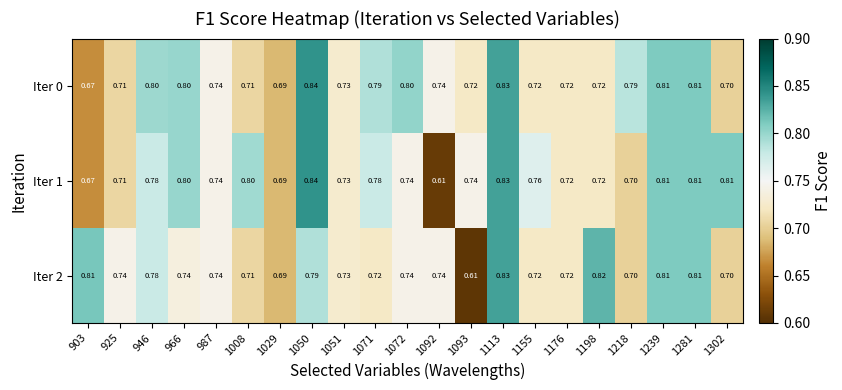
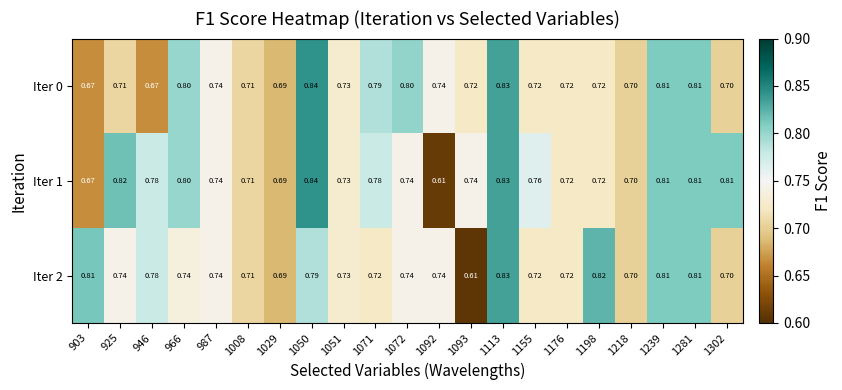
  {
    "Iter 0": {
      "903": 0.67,
      "925": 0.71,
-     "946": 0.80,
+     "946": 0.67,
      "966": 0.80,
      "987": 0.74,
      "1008": 0.71,
      "1029": 0.69,
      "1050": 0.84,
      "1051": 0.73,
      "1071": 0.79,
      "1072": 0.80,
      "1092": 0.74,
      "1093": 0.72,
      "1113": 0.83,
      "1155": 0.72,
      "1176": 0.72,
      "1198": 0.72,
-     "1218": 0.79,
+     "1218": 0.70,
      "1239": 0.81,
      "1281": 0.81,
      "1302": 0.70
    },
    "Iter 1": {
      "903": 0.67,
-     "925": 0.71,
+     "925": 0.82,
      "946": 0.78,
      "966": 0.80,
      "987": 0.74,
-     "1008": 0.80,
+     "1008": 0.71,
      "1029": 0.69,
      "1050": 0.84,
      "1051": 0.73,
      "1071": 0.78,
      "1072": 0.74,
      "1092": 0.61,
      "1093": 0.74,
      "1113": 0.83,
      "1155": 0.76,
      "1176": 0.72,
      "1198": 0.72,
      "1218": 0.70,
      "1239": 0.81,
      "1281": 0.81,
      "1302": 0.81
    },
    "Iter 2": {
      "903": 0.81,
      "925": 0.74,
      "946": 0.78,
      "966": 0.74,
      "987": 0.74,
      "1008": 0.71,
      "1029": 0.69,
      "1050": 0.79,
      "1051": 0.73,
      "1071": 0.72,
      "1072": 0.74,
      "1092": 0.74,
      "1093": 0.61,
      "1113": 0.83,
      "1155": 0.72,
      "1176": 0.72,
      "1198": 0.82,
      "1218": 0.70,
      "1239": 0.81,
      "1281": 0.81,
      "1302": 0.70
    }
  }
